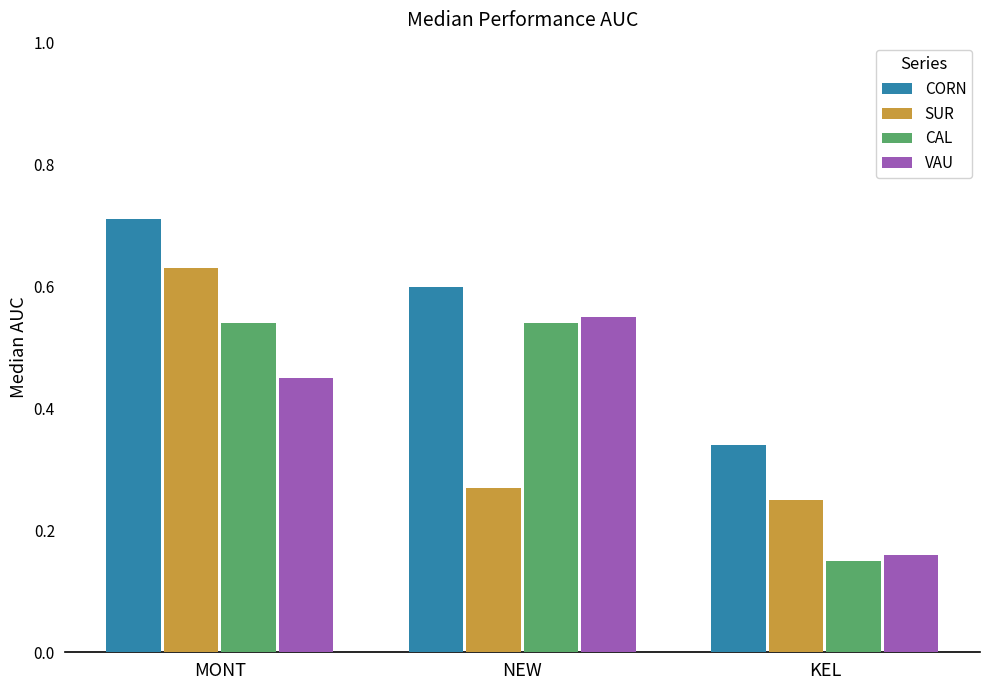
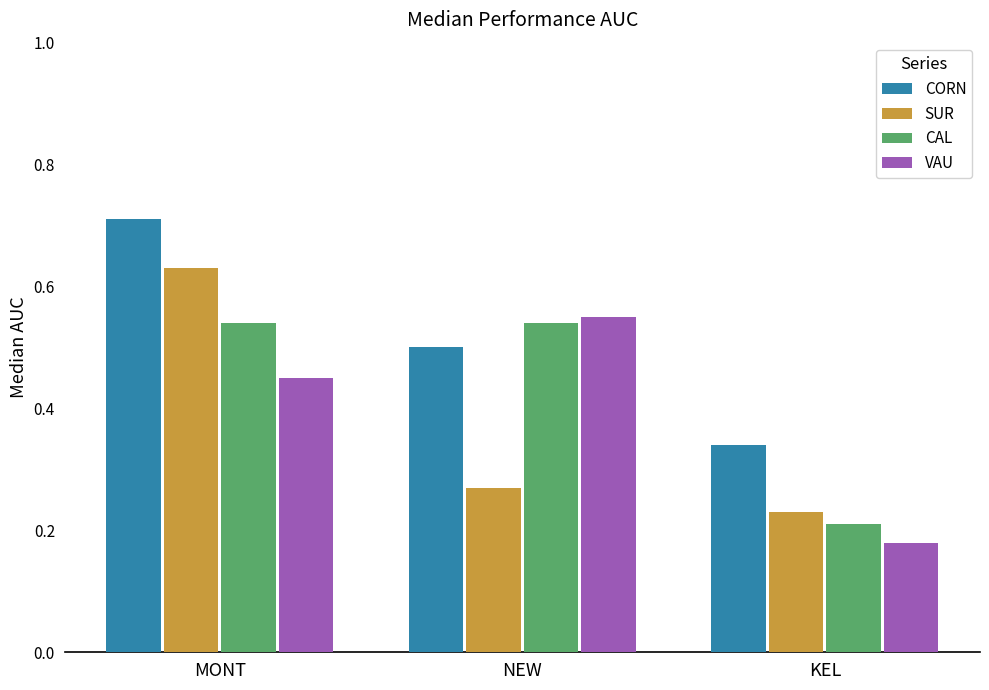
  {
    "CORN": {
      "MONT": 0.71,
-     "NEW": 0.6,
+     "NEW": 0.5,
      "KEL": 0.34
    },
    "SUR": {
      "MONT": 0.63,
      "NEW": 0.27,
-     "KEL": 0.25
+     "KEL": 0.23
    },
    "CAL": {
      "MONT": 0.54,
      "NEW": 0.54,
-     "KEL": 0.15
+     "KEL": 0.21
    },
    "VAU": {
      "MONT": 0.45,
      "NEW": 0.55,
-     "KEL": 0.16
+     "KEL": 0.18
    }
  }
